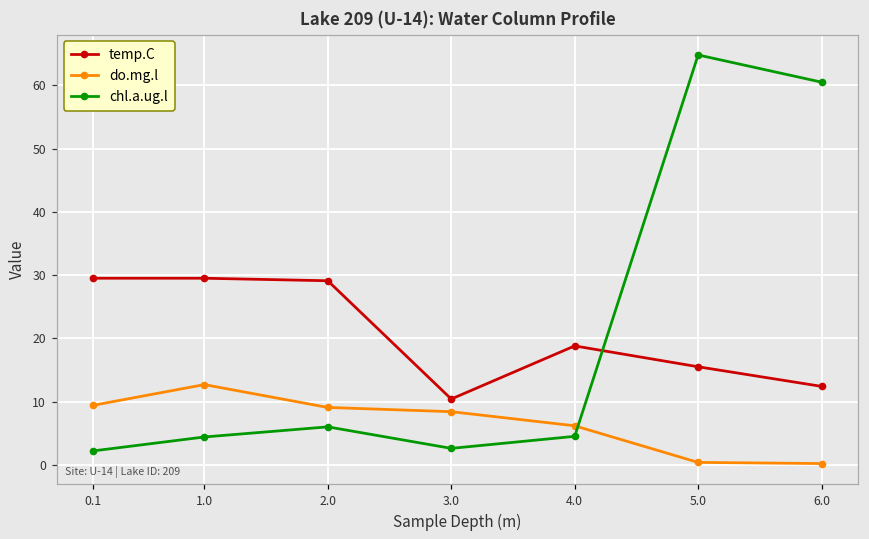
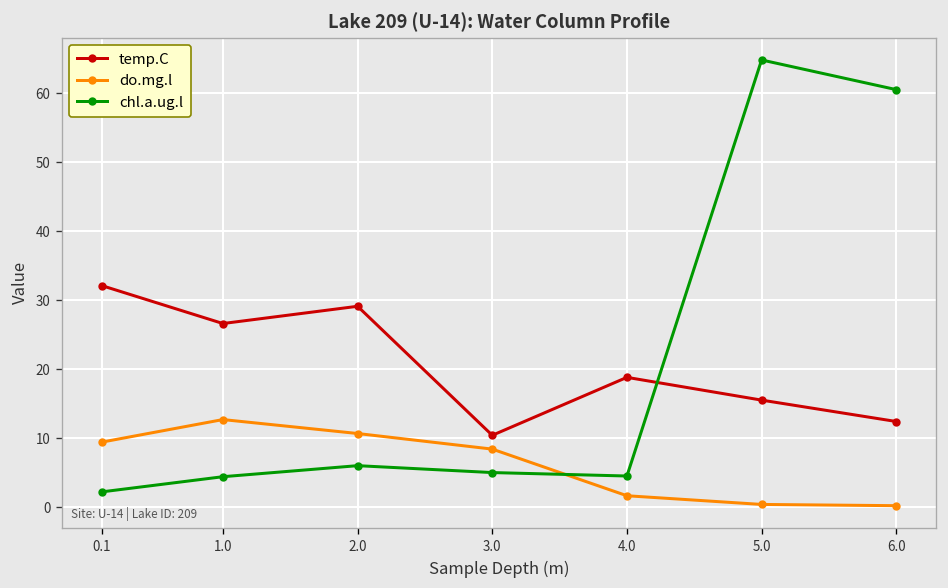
  {
    "temp.C": {
-     "0.1": 30,
-     "1.0": 30,
+     "0.1": 32,
+     "1.0": 27,
      "2.0": 29,
      "3.0": 10,
      "4.0": 19,
      "5.0": 16,
      "6.0": 12
    },
    "do.mg.l": {
      "0.1": 9,
      "1.0": 13,
-     "2.0": 9,
+     "2.0": 11,
      "3.0": 8,
-     "4.0": 6,
+     "4.0": 2,
      "5.0": 0,
      "6.0": 0
    },
    "chl.a.ug.l": {
      "1.0": 4,
      "2.0": 6,
-     "3.0": 3,
+     "3.0": 5,
      "4.0": 5,
      "5.0": 65,
      "6.0": 61
    }
  }
